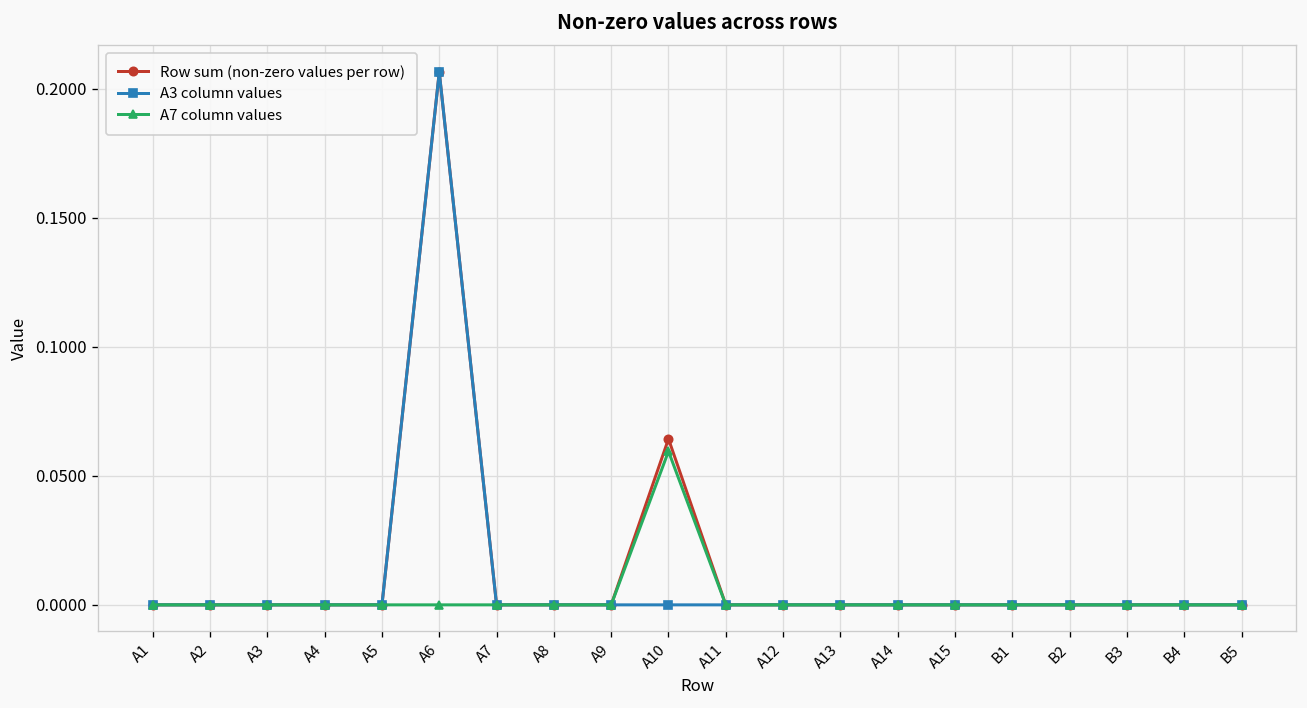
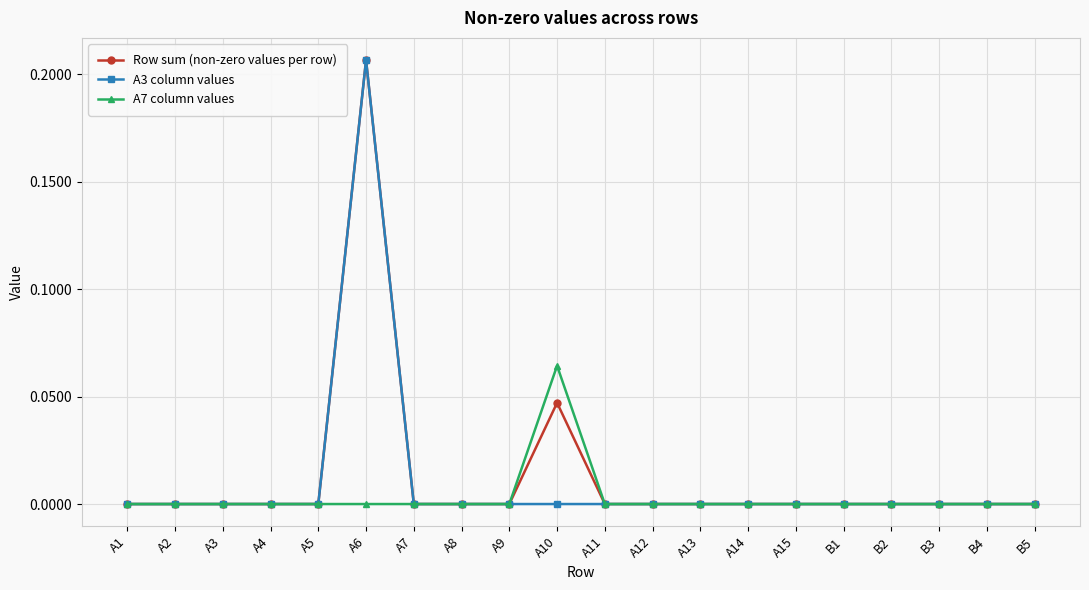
  {
    "Row sum (non-zero values per row)": {
-     "A10": 0.064
+     "A10": 0.047
    },
    "A3 column values": {
      "A10": 0.000
    },
    "A7 column values": {
      "A6": 0.000,
-     "A10": 0.060
+     "A10": 0.064
    }
  }
